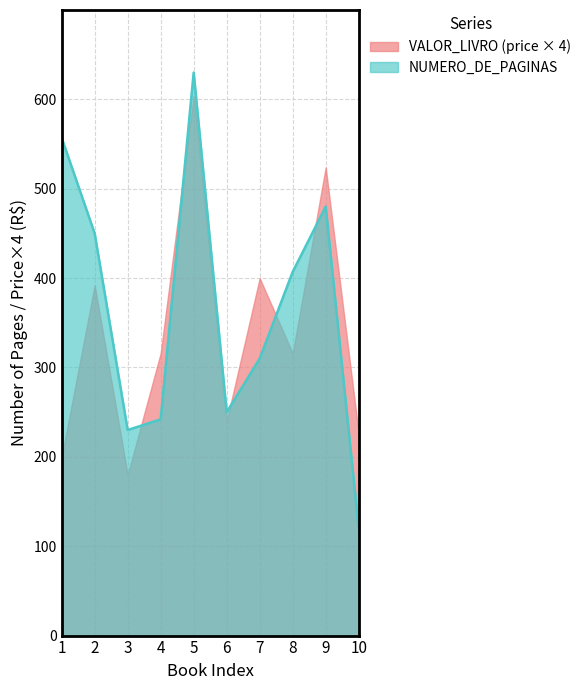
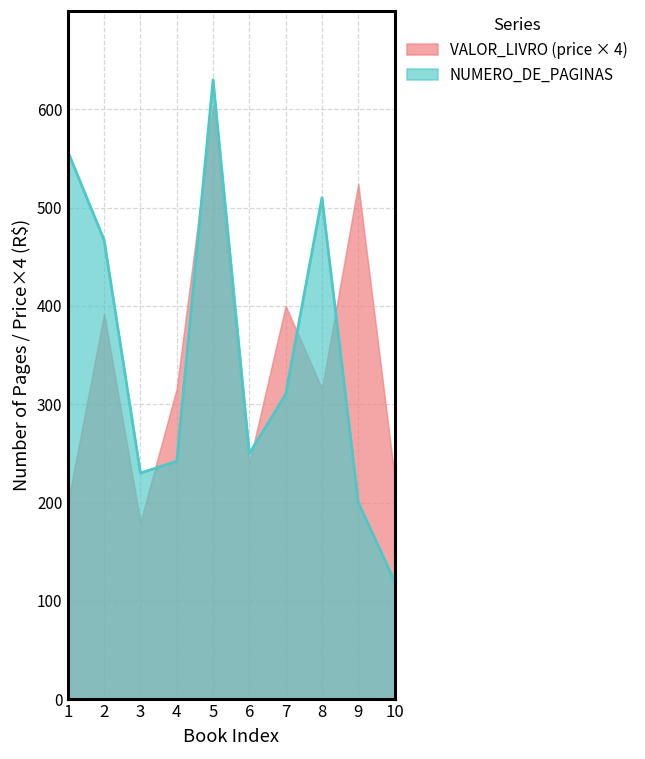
  {
    "NUMERO_DE_PAGINAS": {
      "1": 560,
-     "2": 450,
+     "2": 470,
      "3": 230,
      "4": 240,
      "5": 630,
      "6": 250,
      "7": 310,
-     "8": 410,
-     "9": 480,
+     "8": 510,
+     "9": 200,
      "10": 120
    }
  }
